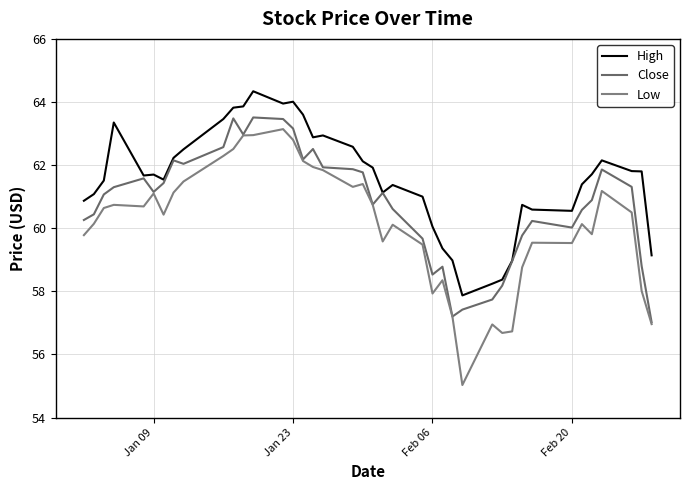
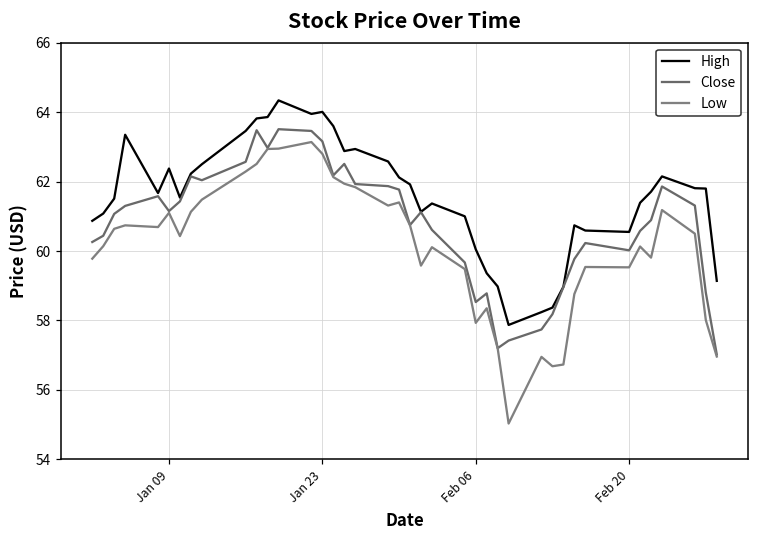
  {
    "High": {
-     "Jan 09": 61.7,
+     "Jan 09": 62.4,
      "Jan 23": 64.0,
      "Feb 06": 60.0,
      "Feb 20": 60.5
    }
  }
